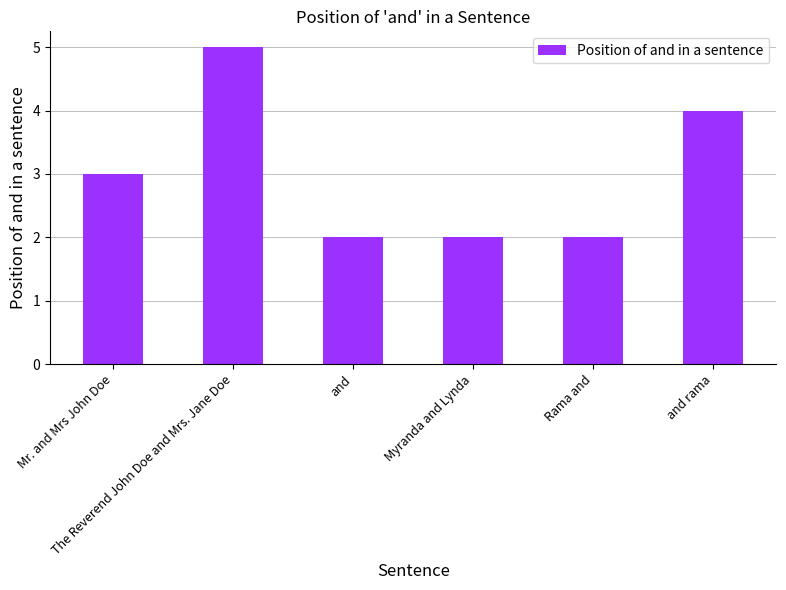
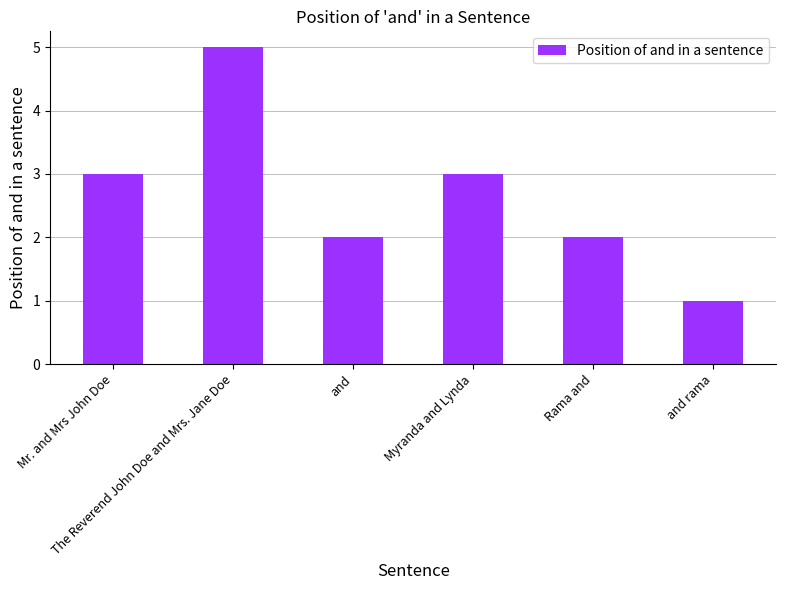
  {
    "Mr. and Mrs John Doe": 3,
    "The Reverend John Doe and Mrs. Jane Doe": 5,
    "and": 2,
-   "Myranda and Lynda": 2,
+   "Myranda and Lynda": 3,
    "Rama and": 2,
-   "and rama": 4
+   "and rama": 1
  }
